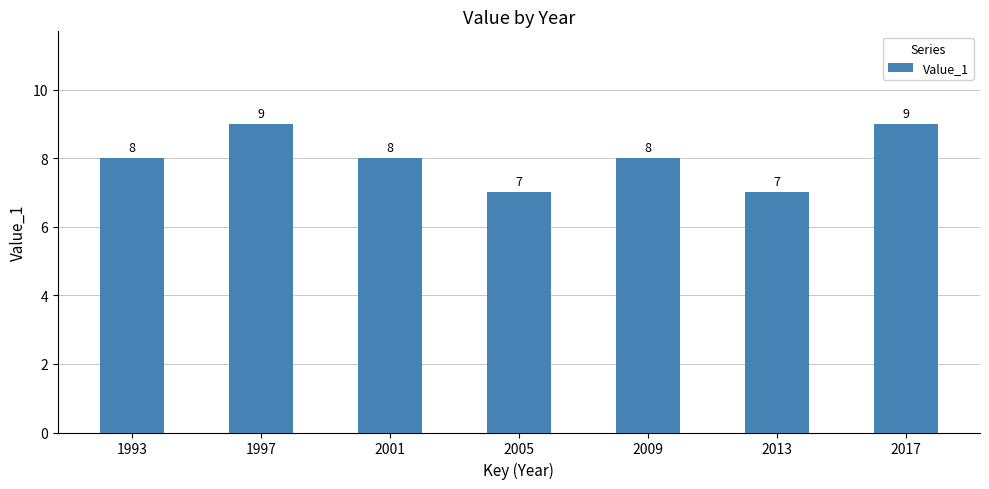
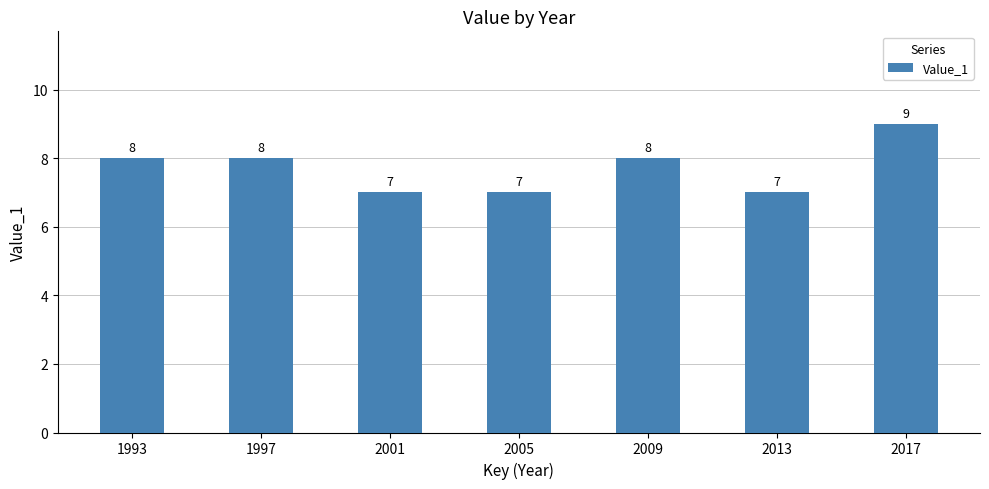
  {
    "1993": 8,
-   "1997": 9,
-   "2001": 8,
+   "1997": 8,
+   "2001": 7,
    "2005": 7,
    "2009": 8,
    "2013": 7,
    "2017": 9
  }
